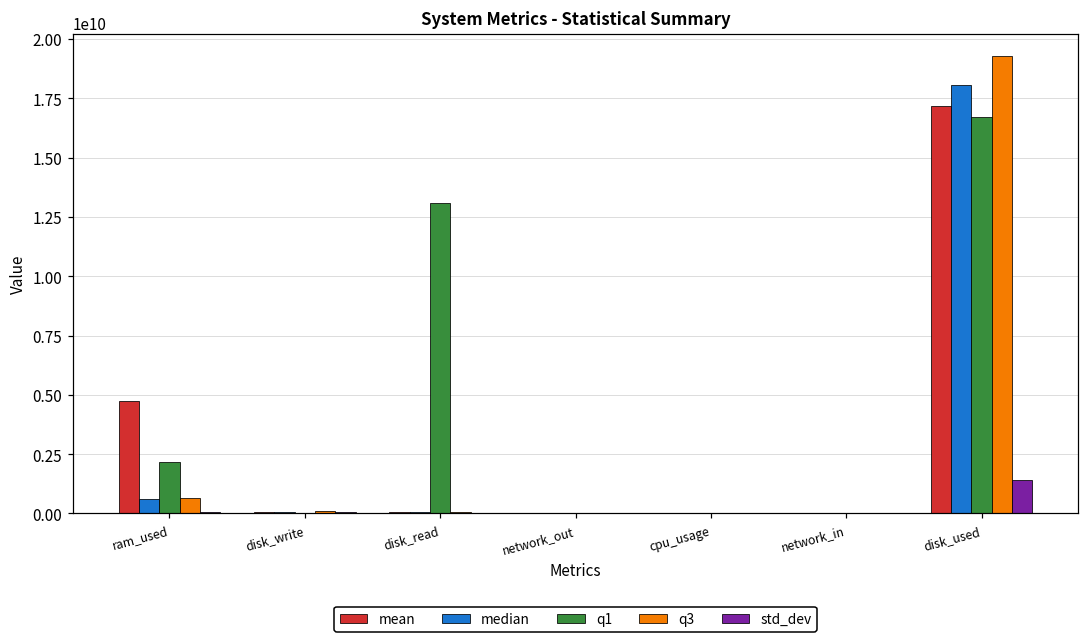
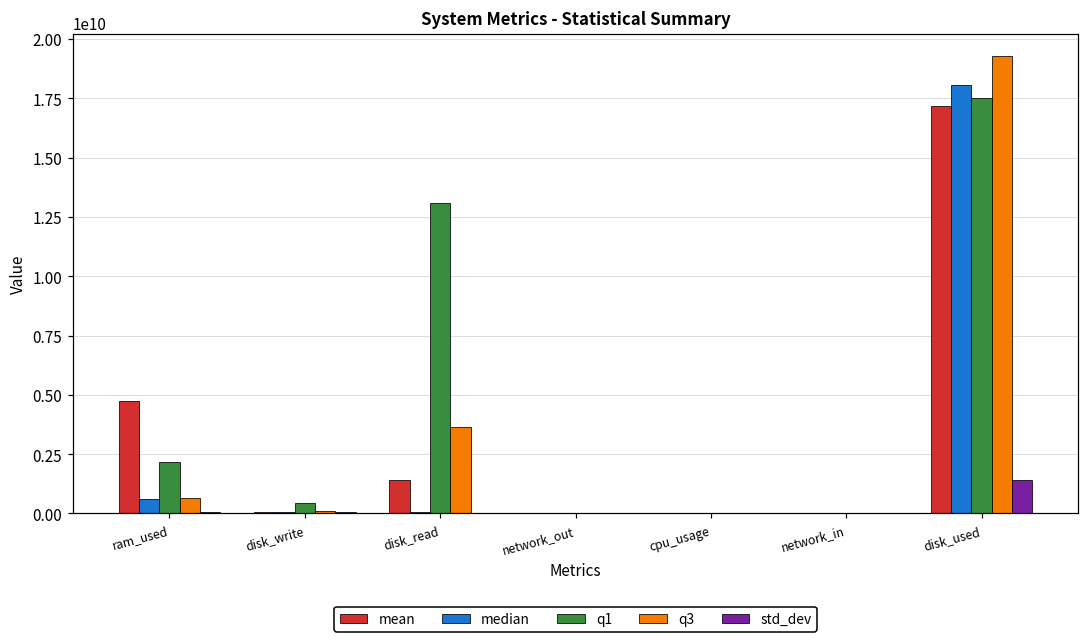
  {
    "mean": {
      "ram_used": 4700000000,
-     "disk_read": 0,
+     "disk_read": 1400000000,
      "disk_used": 17200000000
    },
    "median": {
      "ram_used": 600000000,
      "network_out": 0,
      "disk_used": 18000000000
    },
    "q1": {
      "ram_used": 2200000000,
-     "disk_write": 0,
+     "disk_write": 400000000,
      "disk_read": 13100000000,
      "network_out": 0,
      "network_in": 0,
-     "disk_used": 16700000000
+     "disk_used": 17500000000
    },
    "q3": {
      "ram_used": 600000000,
-     "disk_read": 100000000,
+     "disk_read": 3700000000,
      "network_out": 0,
      "disk_used": 19300000000
    },
    "std_dev": {
      "disk_used": 1400000000
    }
  }
